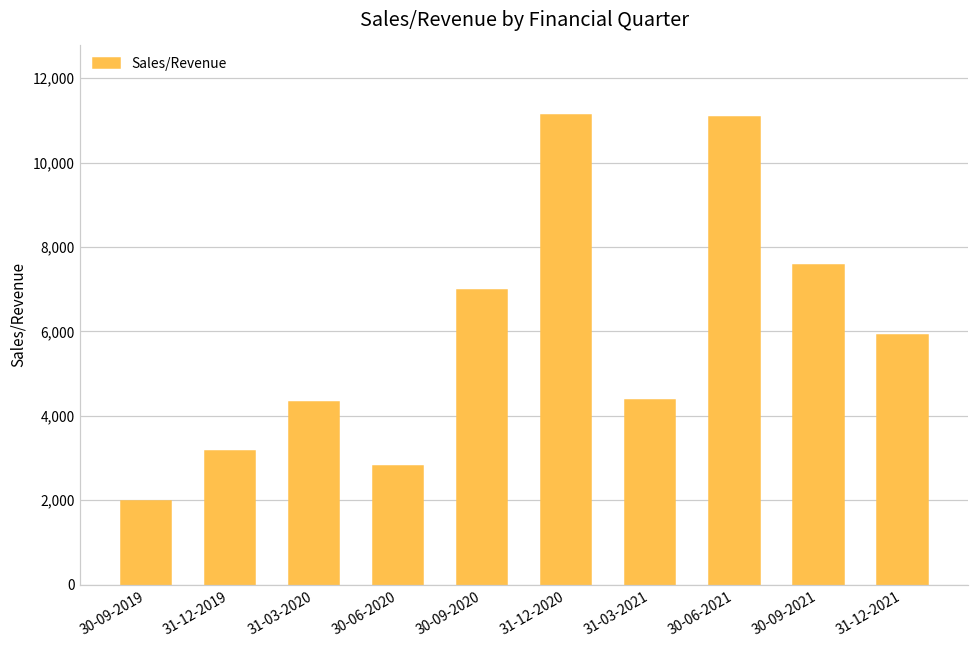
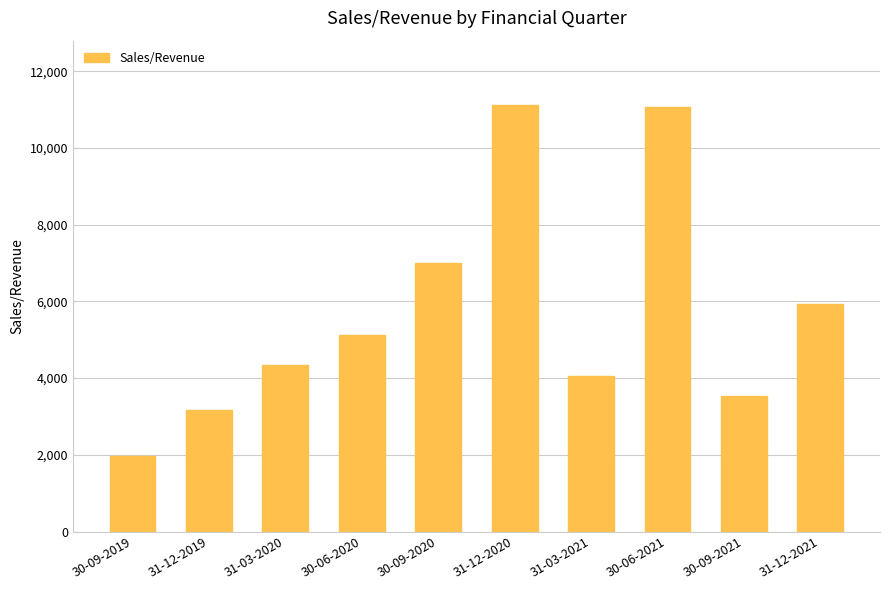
  {
    "30-09-2019": "2,000",
    "31-12-2019": "3,200",
    "31-03-2020": "4,300",
-   "30-06-2020": "2,800",
+   "30-06-2020": "5,100",
    "30-09-2020": "7,000",
    "31-12-2020": "11,100",
-   "31-03-2021": "4,400",
+   "31-03-2021": "4,100",
    "30-06-2021": "11,100",
-   "30-09-2021": "7,600",
+   "30-09-2021": "3,500",
    "31-12-2021": "5,900"
  }
